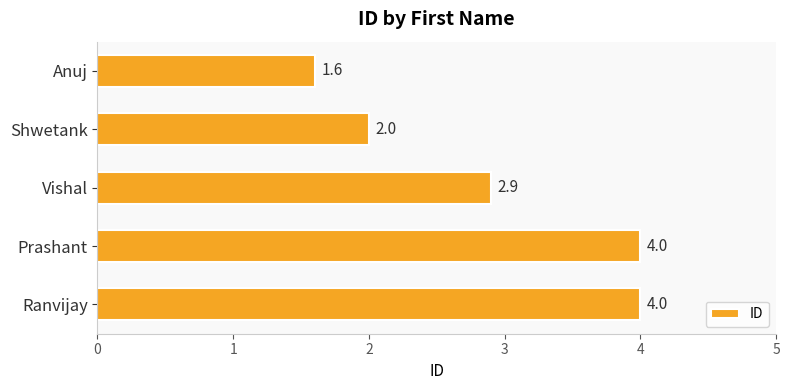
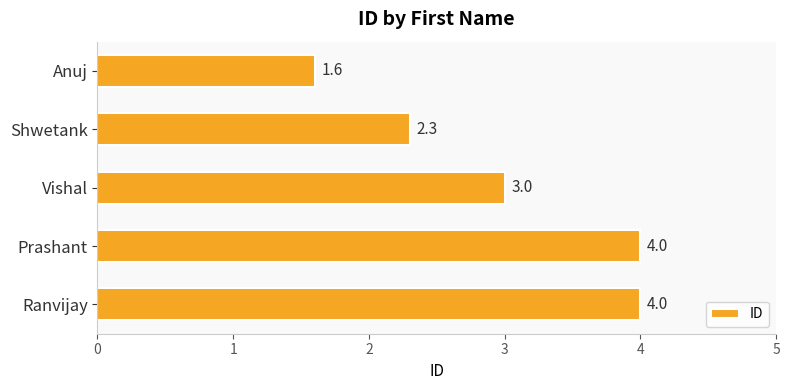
  {
    "Anuj": 1.6,
-   "Shwetank": 2.0,
-   "Vishal": 2.9,
+   "Shwetank": 2.3,
+   "Vishal": 3.0,
    "Prashant": 4.0,
    "Ranvijay": 4.0
  }
